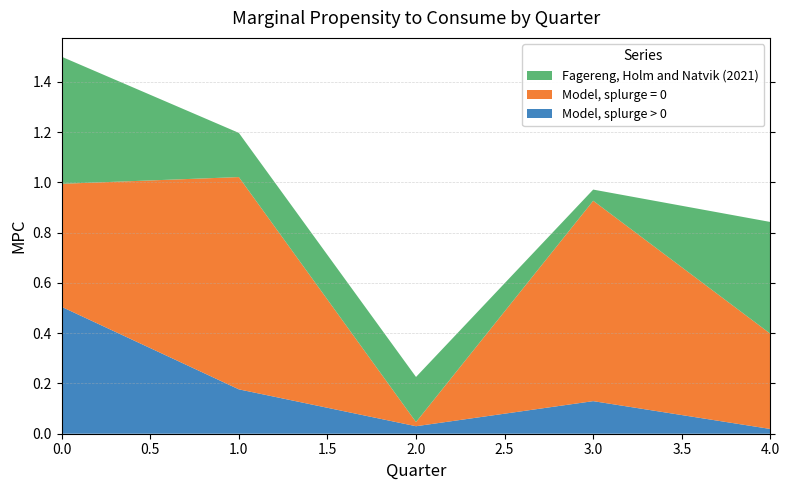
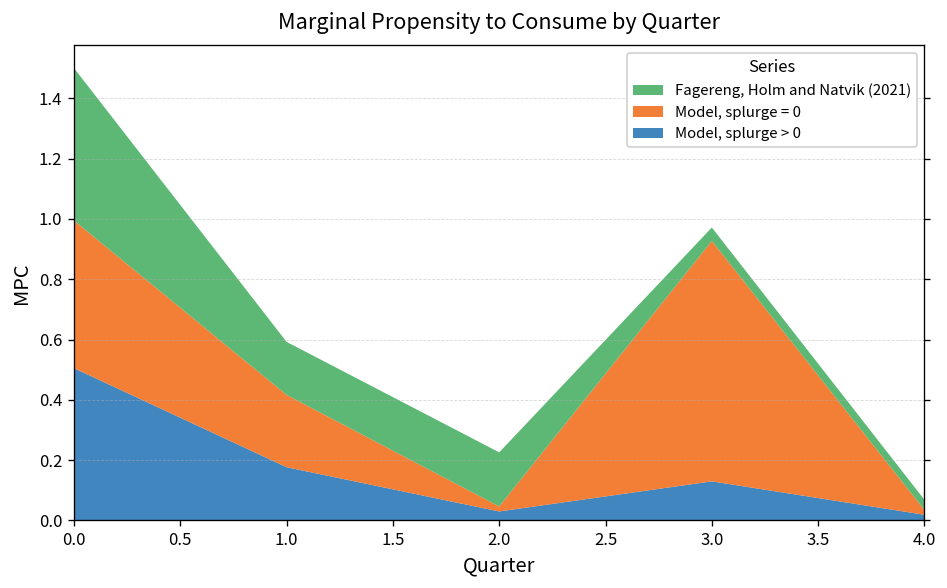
  {
    "Model, splurge > 0": {
      "0.0": 0.50,
      "1.0": 0.18,
      "2.0": 0.03,
      "3.0": 0.13,
      "4.0": 0.02
    },
    "Model, splurge = 0": {
      "0.0": 0.49,
-     "1.0": 0.84,
+     "1.0": 0.24,
      "2.0": 0.02,
      "3.0": 0.80,
-     "4.0": 0.38
+     "4.0": 0.02
    },
    "Fagereng, Holm and Natvik (2021)": {
      "0.0": 0.51,
      "1.0": 0.18,
      "2.0": 0.18,
      "3.0": 0.04,
-     "4.0": 0.44
+     "4.0": 0.03
    }
  }
